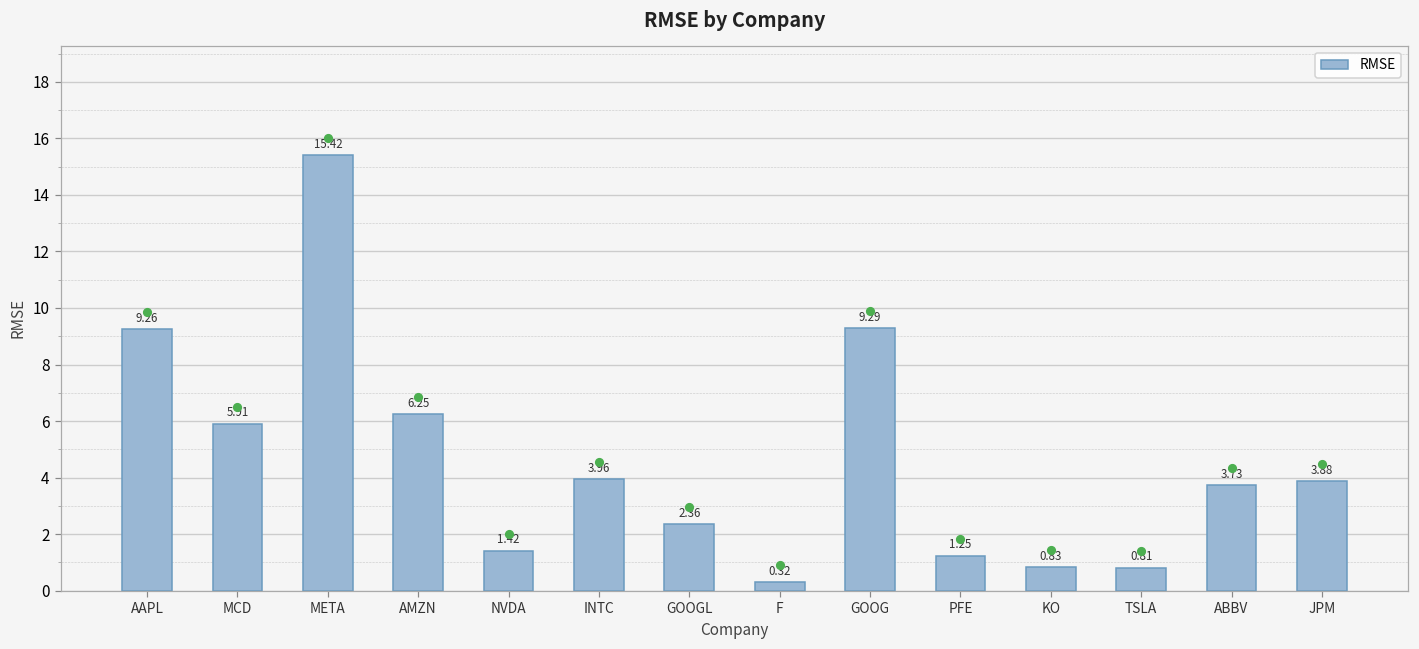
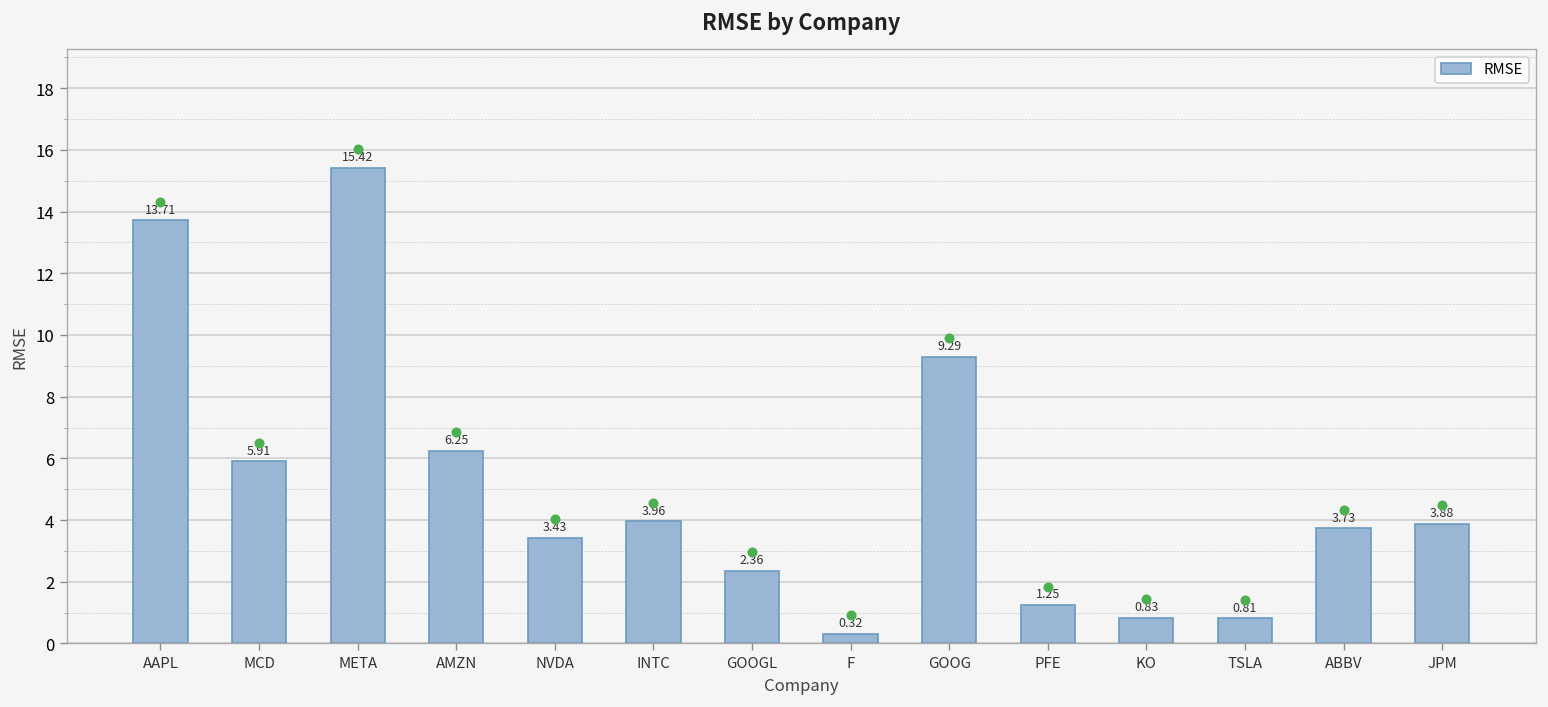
  {
    "RMSE": {
-     "AAPL": 9.26,
-     "NVDA": 1.42
+     "AAPL": 13.71,
+     "NVDA": 3.43
    }
  }
